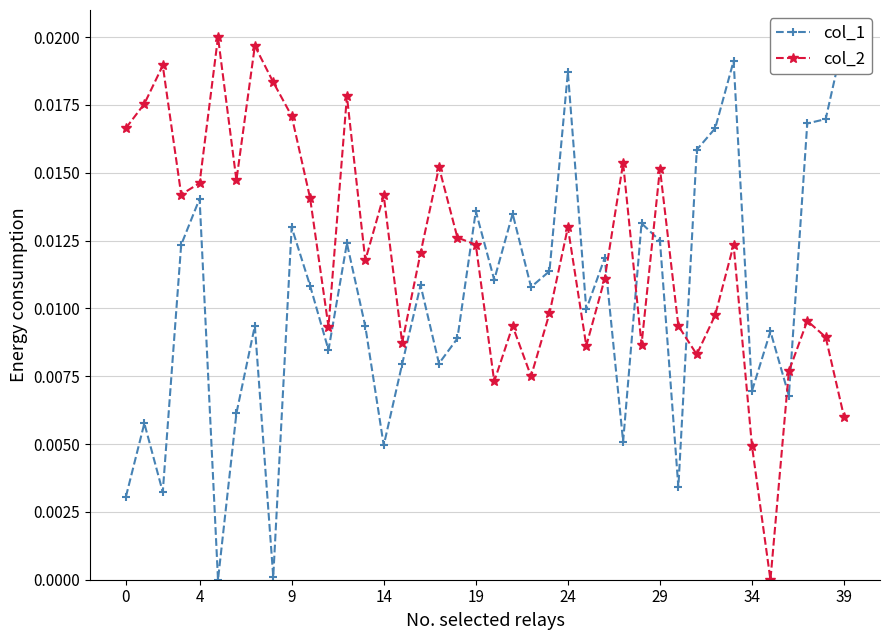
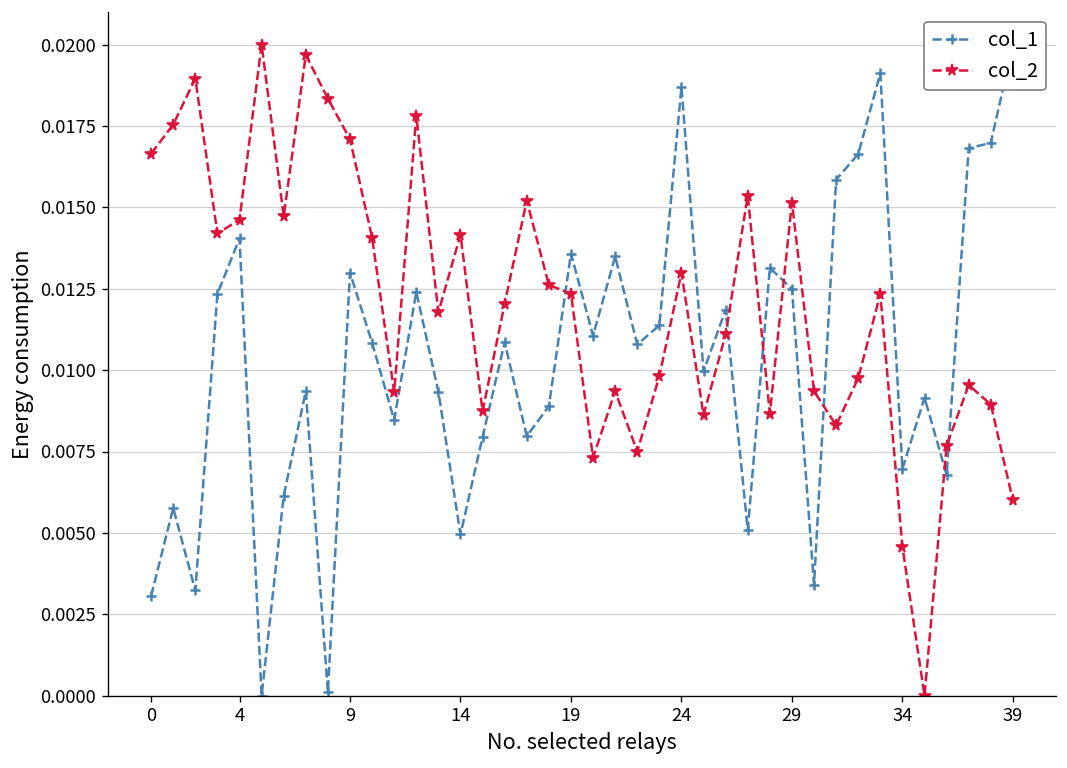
  {
    "col_1": {
      "0": 0.0031,
      "4": 0.0140,
      "9": 0.0130,
      "14": 0.0050,
      "19": 0.0136,
      "24": 0.0187,
      "29": 0.0125,
      "34": 0.0070
    },
    "col_2": {
      "0": 0.0166,
      "4": 0.0146,
      "9": 0.0171,
      "14": 0.0142,
      "19": 0.0123,
      "24": 0.0130,
      "29": 0.0151,
-     "34": 0.0049,
+     "34": 0.0046,
      "39": 0.0060
    }
  }
